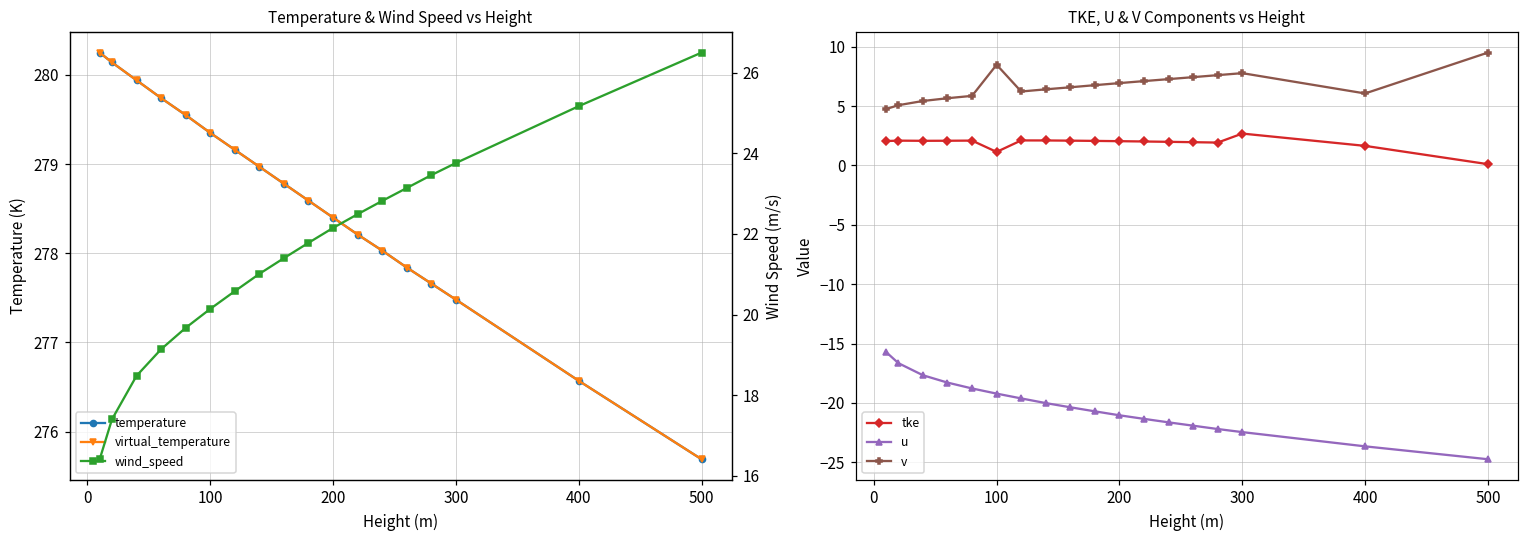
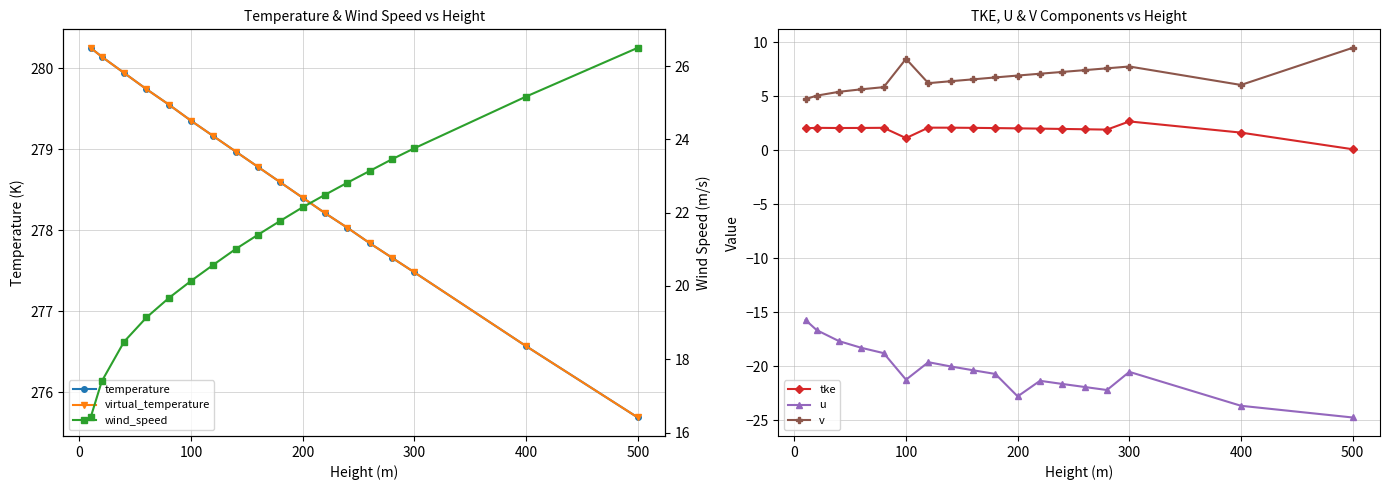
  {
    "TKE, U & V Components vs Height": {
      "tke": {
        "100": 1.1,
        "200": 2.0,
        "300": 2.7,
        "400": 1.7,
        "500": 0.1
      },
      "u": {
-       "100": -19.2,
-       "200": -21.0,
-       "300": -22.5,
+       "100": -21.2,
+       "200": -22.8,
+       "300": -20.5,
        "400": -23.7,
        "500": -24.7
      },
      "v": {
        "100": 8.5,
        "200": 6.9,
        "300": 7.8,
        "400": 6.1,
        "500": 9.5
      }
    }
  }
